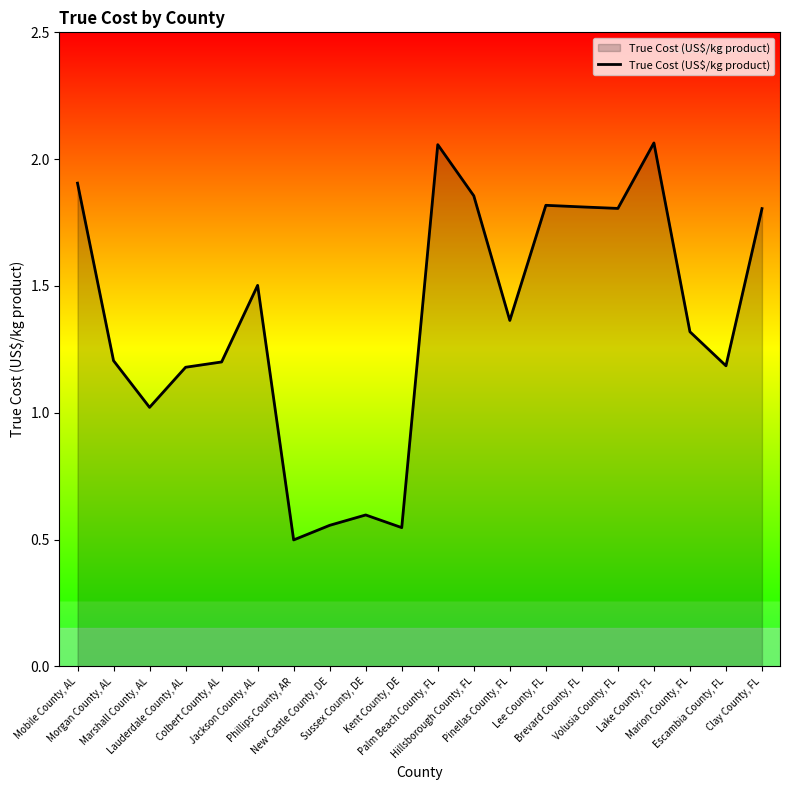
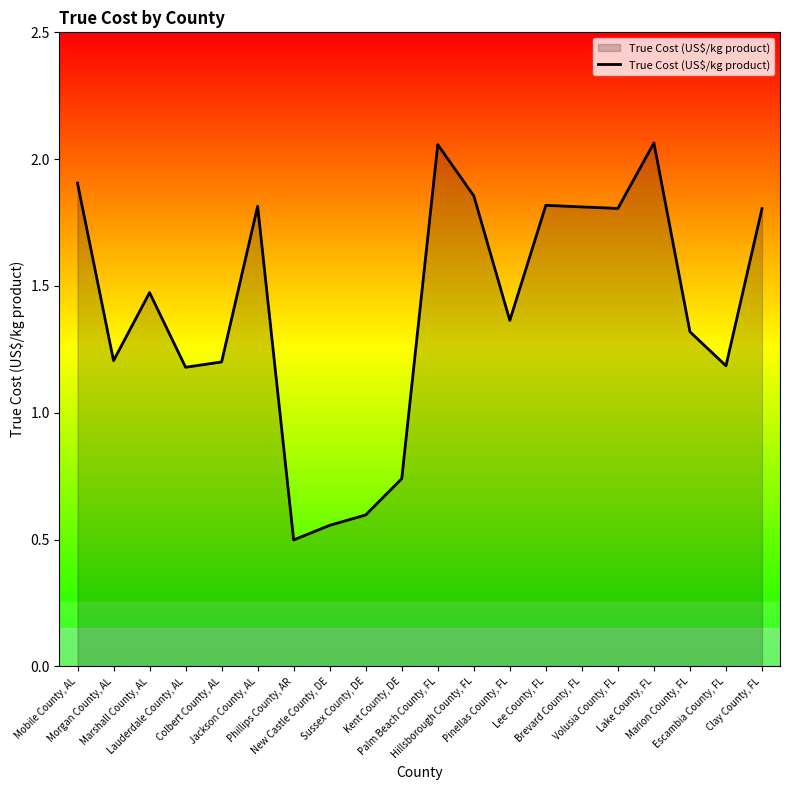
  {
    "Mobile County, AL": 1.91,
    "Morgan County, AL": 1.21,
-   "Marshall County, AL": 1.02,
+   "Marshall County, AL": 1.47,
    "Lauderdale County, AL": 1.18,
    "Colbert County, AL": 1.20,
-   "Jackson County, AL": 1.50,
+   "Jackson County, AL": 1.81,
    "Phillips County, AR": 0.50,
    "New Castle County, DE": 0.56,
    "Sussex County, DE": 0.60,
-   "Kent County, DE": 0.55,
+   "Kent County, DE": 0.74,
    "Palm Beach County, FL": 2.06,
    "Hillsborough County, FL": 1.86,
    "Pinellas County, FL": 1.36,
    "Lee County, FL": 1.82,
    "Brevard County, FL": 1.81,
    "Volusia County, FL": 1.81,
    "Lake County, FL": 2.06,
    "Marion County, FL": 1.32,
    "Escambia County, FL": 1.19,
    "Clay County, FL": 1.80
  }
